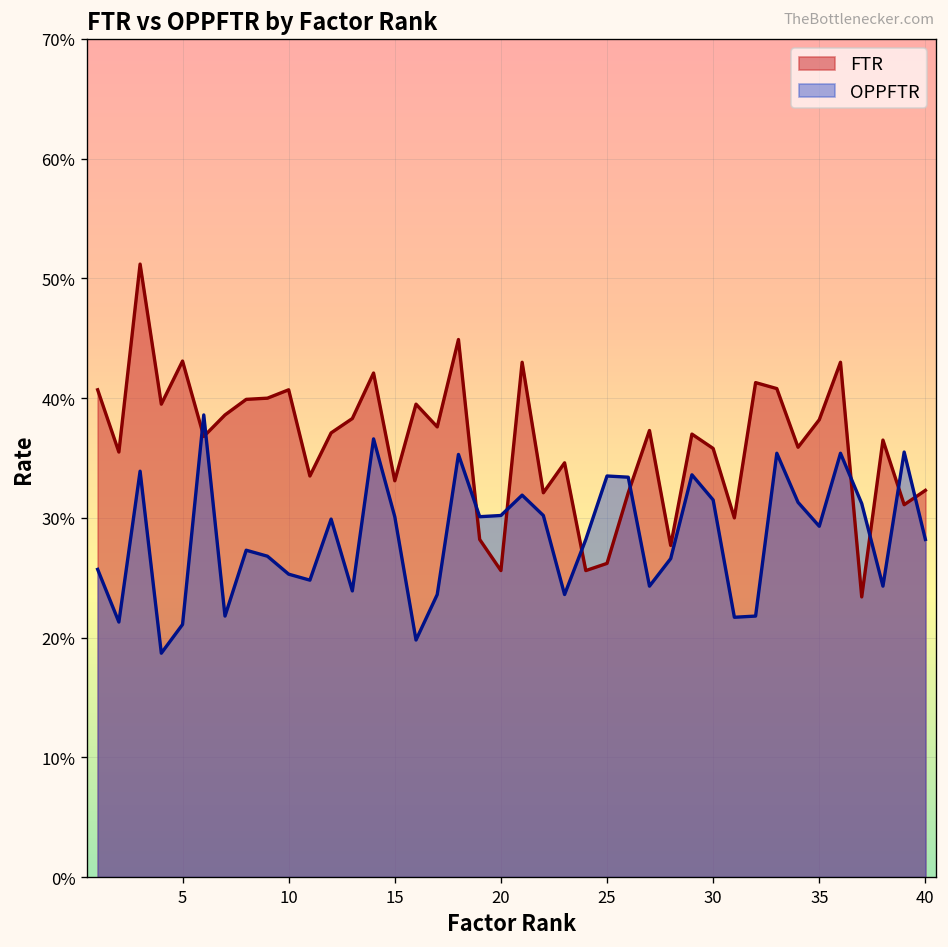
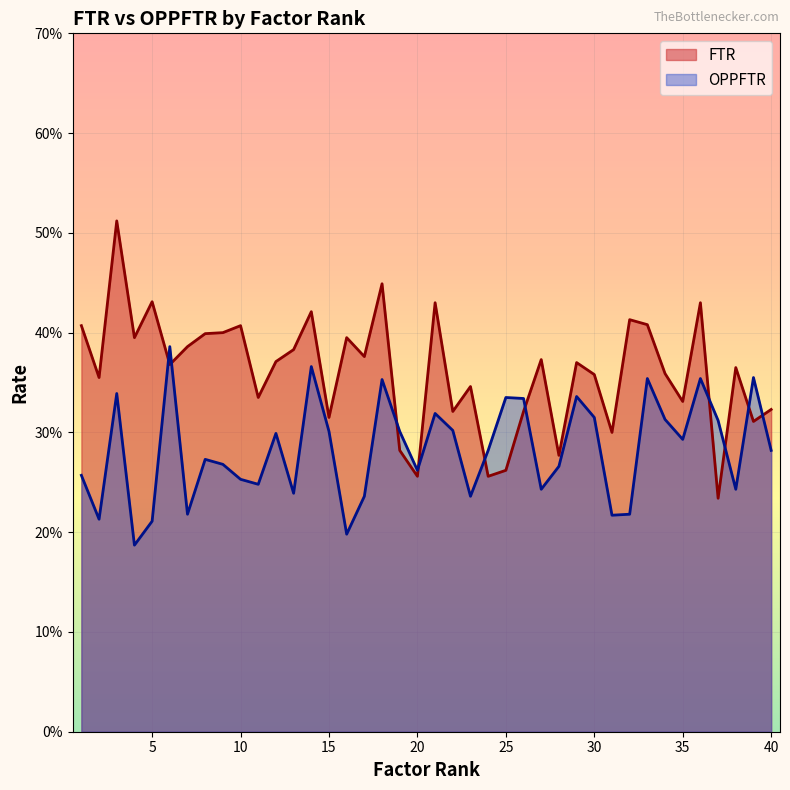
  {
    "FTR": {
      "5": "43%",
      "10": "41%",
-     "15": "33%",
+     "15": "32%",
      "20": "26%",
      "25": "26%",
      "30": "36%",
-     "35": "38%",
+     "35": "33%",
      "40": "32%"
    },
    "OPPFTR": {
      "5": "21%",
      "10": "25%",
      "15": "30%",
-     "20": "30%",
+     "20": "26%",
      "25": "34%",
      "30": "32%",
      "35": "29%",
      "40": "28%"
    }
  }
